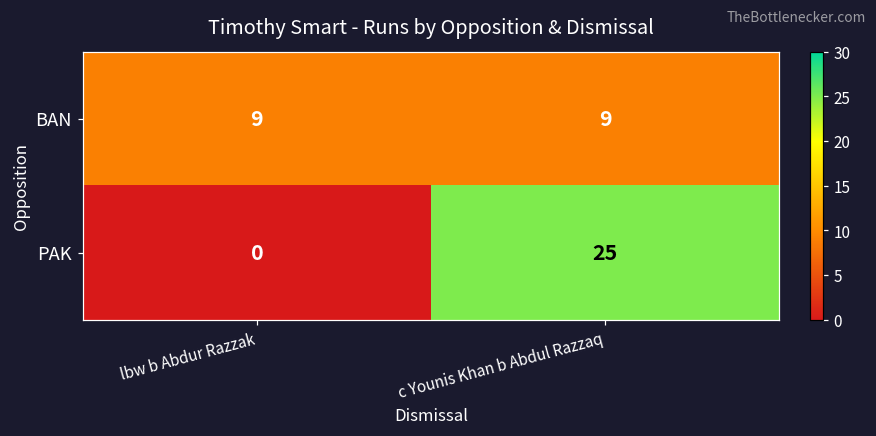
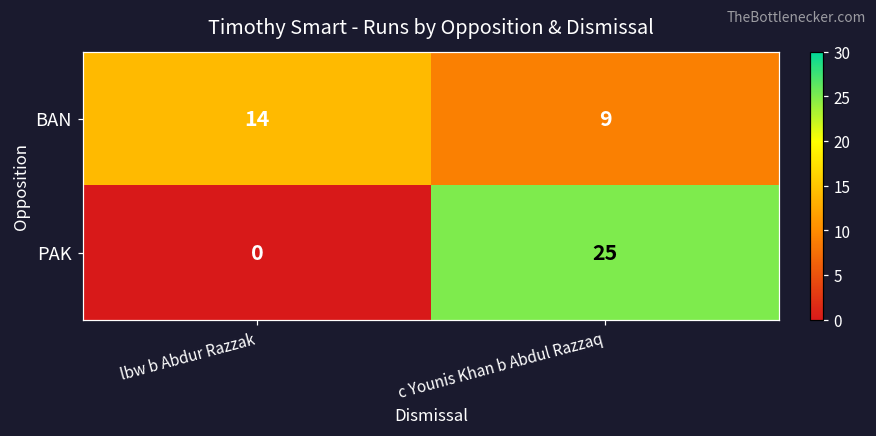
  {
    "BAN": {
-     "lbw b Abdur Razzak": 9,
+     "lbw b Abdur Razzak": 14,
      "c Younis Khan b Abdul Razzaq": 9
    },
    "PAK": {
      "lbw b Abdur Razzak": 0,
      "c Younis Khan b Abdul Razzaq": 25
    }
  }
